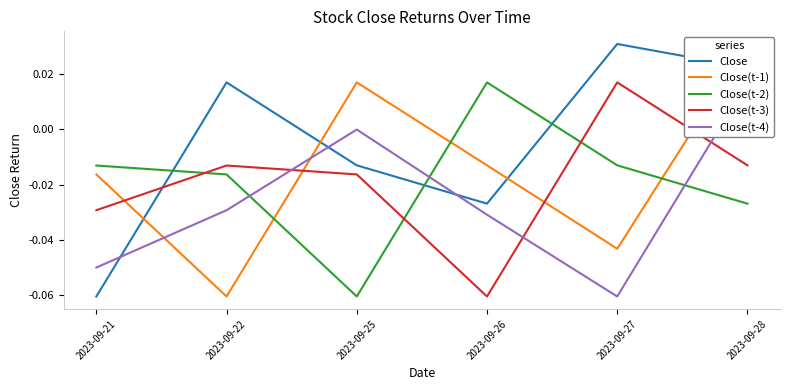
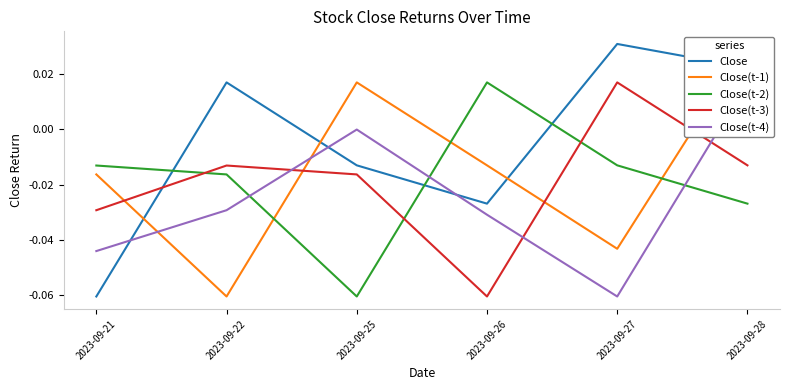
  {
    "Close": {
      "2023-09-21": -0.060,
      "2023-09-22": 0.017,
      "2023-09-25": -0.013,
      "2023-09-26": -0.027,
      "2023-09-27": 0.031
    },
    "Close(t-1)": {
      "2023-09-21": -0.016,
      "2023-09-22": -0.060,
      "2023-09-25": 0.017,
      "2023-09-26": -0.013,
      "2023-09-27": -0.043
    },
    "Close(t-2)": {
      "2023-09-21": -0.013,
      "2023-09-22": -0.016,
      "2023-09-25": -0.060,
      "2023-09-26": 0.017,
      "2023-09-27": -0.013,
      "2023-09-28": -0.027
    },
    "Close(t-3)": {
      "2023-09-21": -0.029,
      "2023-09-22": -0.013,
      "2023-09-25": -0.016,
      "2023-09-26": -0.060,
      "2023-09-27": 0.017,
      "2023-09-28": -0.013
    },
    "Close(t-4)": {
-     "2023-09-21": -0.050,
+     "2023-09-21": -0.044,
      "2023-09-22": -0.029,
      "2023-09-25": 0.000,
      "2023-09-26": -0.031,
      "2023-09-27": -0.060
    }
  }
